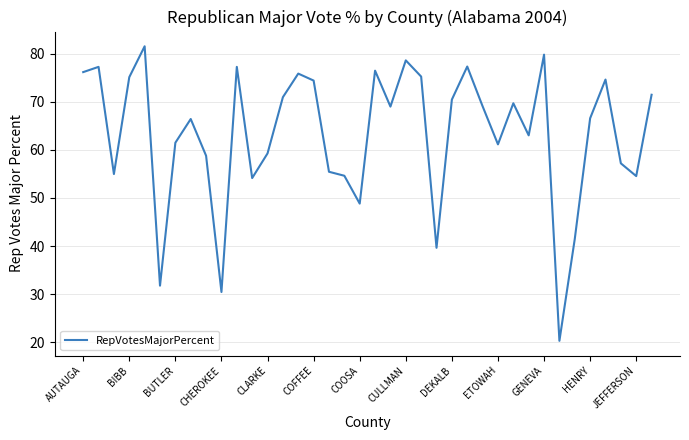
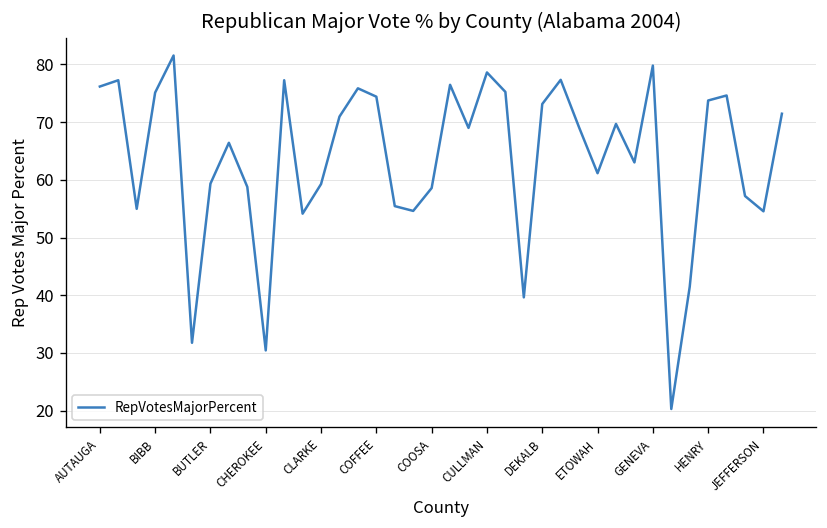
  {
    "AUTAUGA": 76,
    "BIBB": 75,
-   "BUTLER": 61,
+   "BUTLER": 59,
    "CHEROKEE": 30,
    "CLARKE": 59,
    "COFFEE": 74,
-   "COOSA": 49,
+   "COOSA": 59,
    "CULLMAN": 79,
-   "DEKALB": 70,
+   "DEKALB": 73,
    "ETOWAH": 61,
    "GENEVA": 80,
-   "HENRY": 67,
+   "HENRY": 74,
    "JEFFERSON": 55
  }
